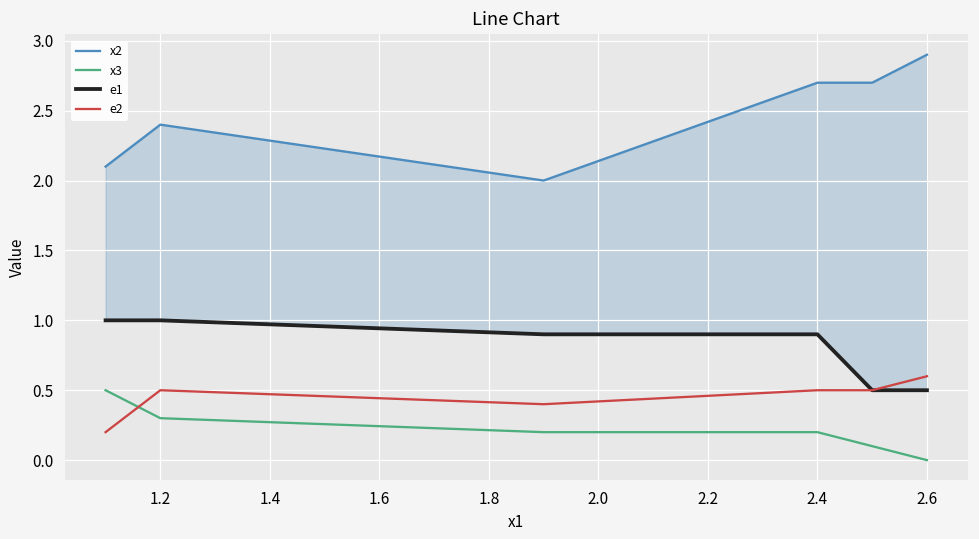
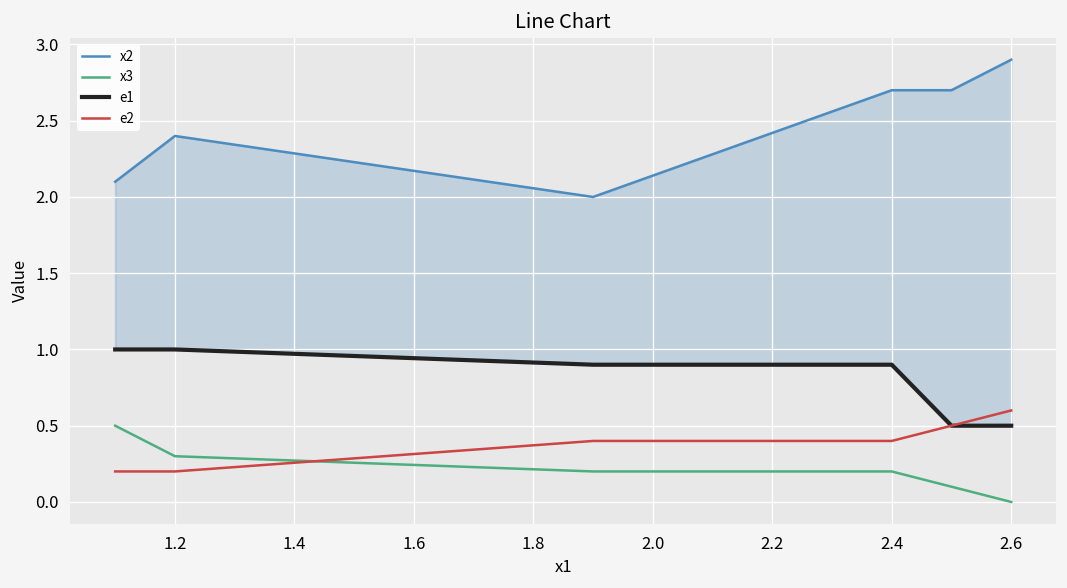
  {
    "x2": {
      "1.2": 2.4,
      "2.4": 2.7,
      "2.6": 2.9
    },
    "x3": {
      "1.2": 0.3,
      "2.4": 0.2,
      "2.6": 0.0
    },
    "e1": {
      "1.2": 1.0,
      "2.4": 0.9,
      "2.6": 0.5
    },
    "e2": {
-     "1.2": 0.5,
-     "2.4": 0.5,
+     "1.2": 0.2,
+     "2.4": 0.4,
      "2.6": 0.6
    }
  }
